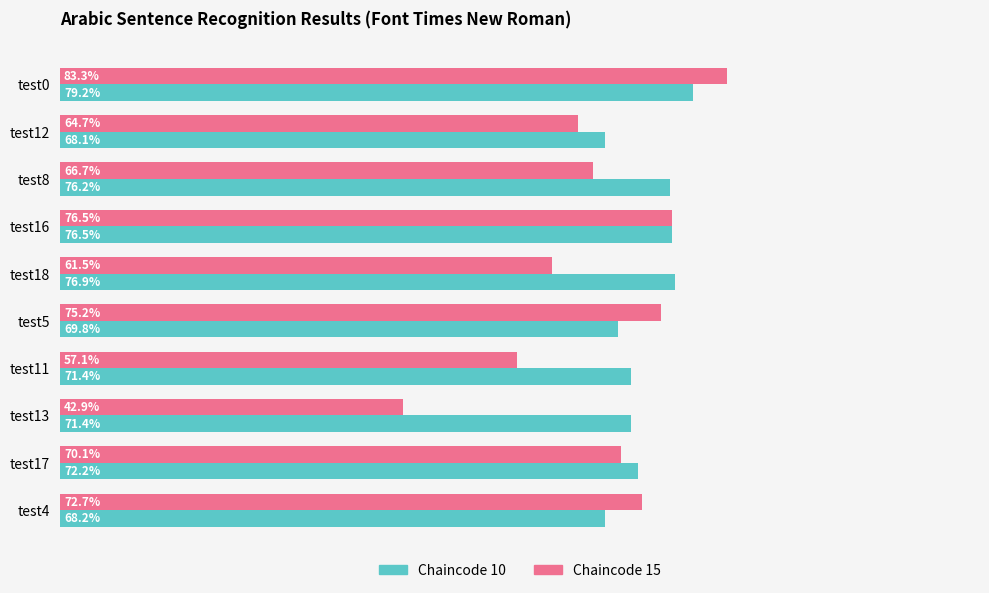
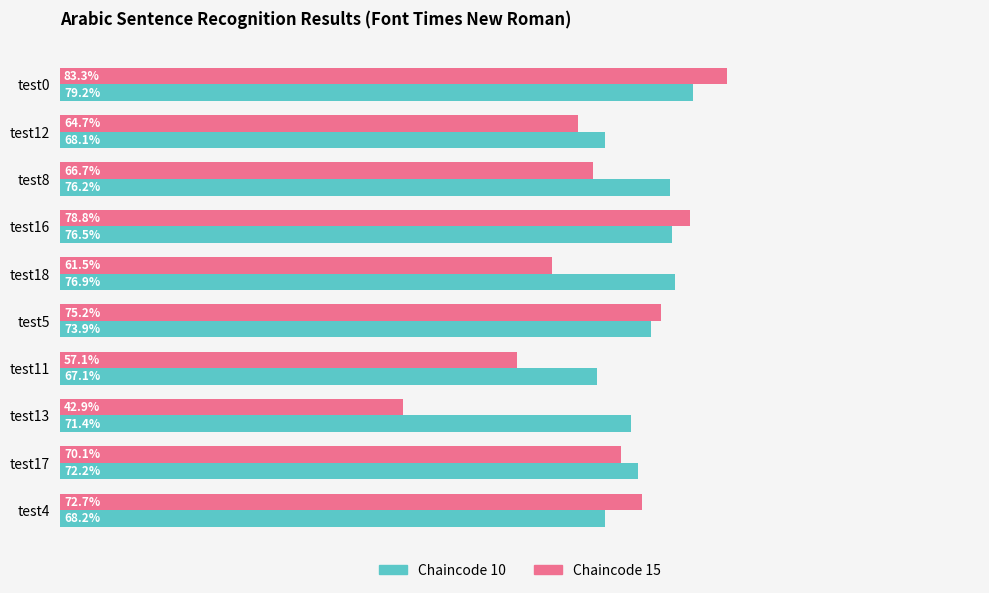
  {
    "Chaincode 10": {
      "test0": "79.2%",
      "test12": "68.1%",
      "test8": "76.2%",
      "test16": "76.5%",
      "test18": "76.9%",
-     "test5": "69.8%",
-     "test11": "71.4%",
+     "test5": "73.9%",
+     "test11": "67.1%",
      "test13": "71.4%",
      "test17": "72.2%",
      "test4": "68.2%"
    },
    "Chaincode 15": {
      "test0": "83.3%",
      "test12": "64.7%",
      "test8": "66.7%",
-     "test16": "76.5%",
+     "test16": "78.8%",
      "test18": "61.5%",
      "test5": "75.2%",
      "test11": "57.1%",
      "test13": "42.9%",
      "test17": "70.1%",
      "test4": "72.7%"
    }
  }
